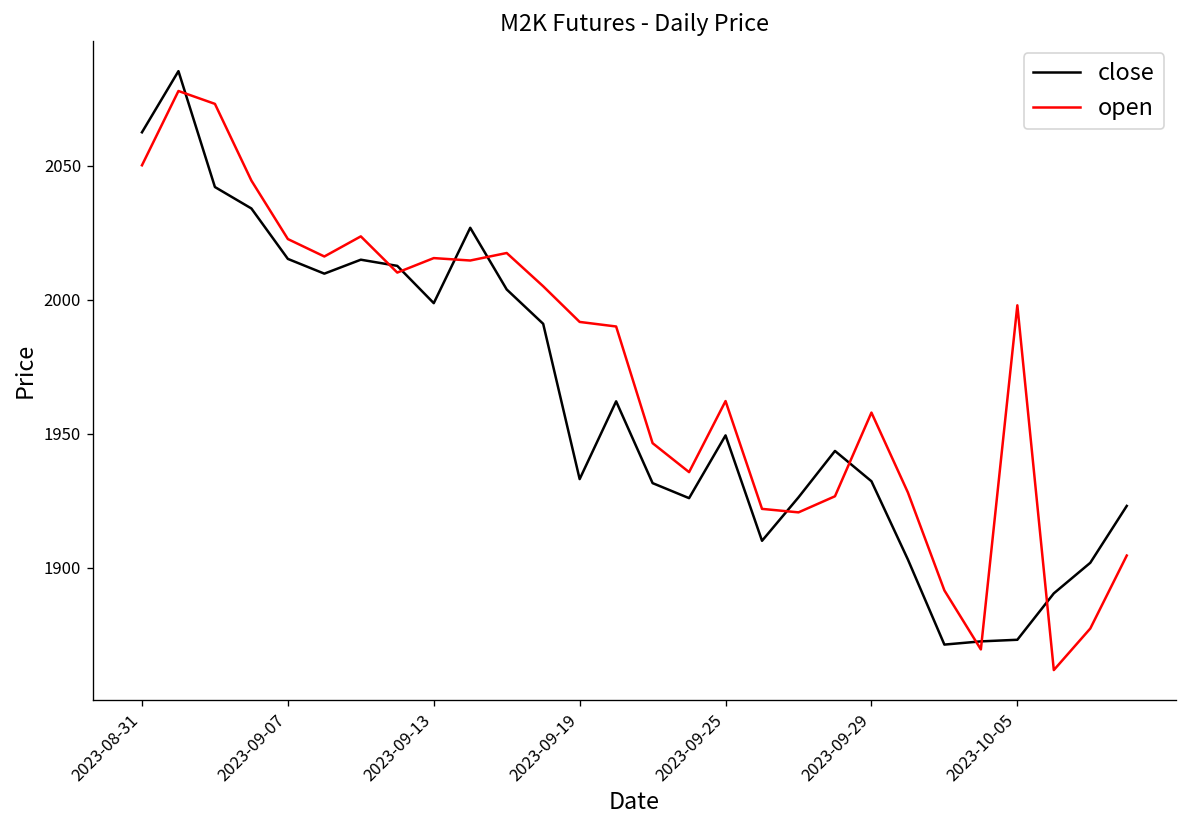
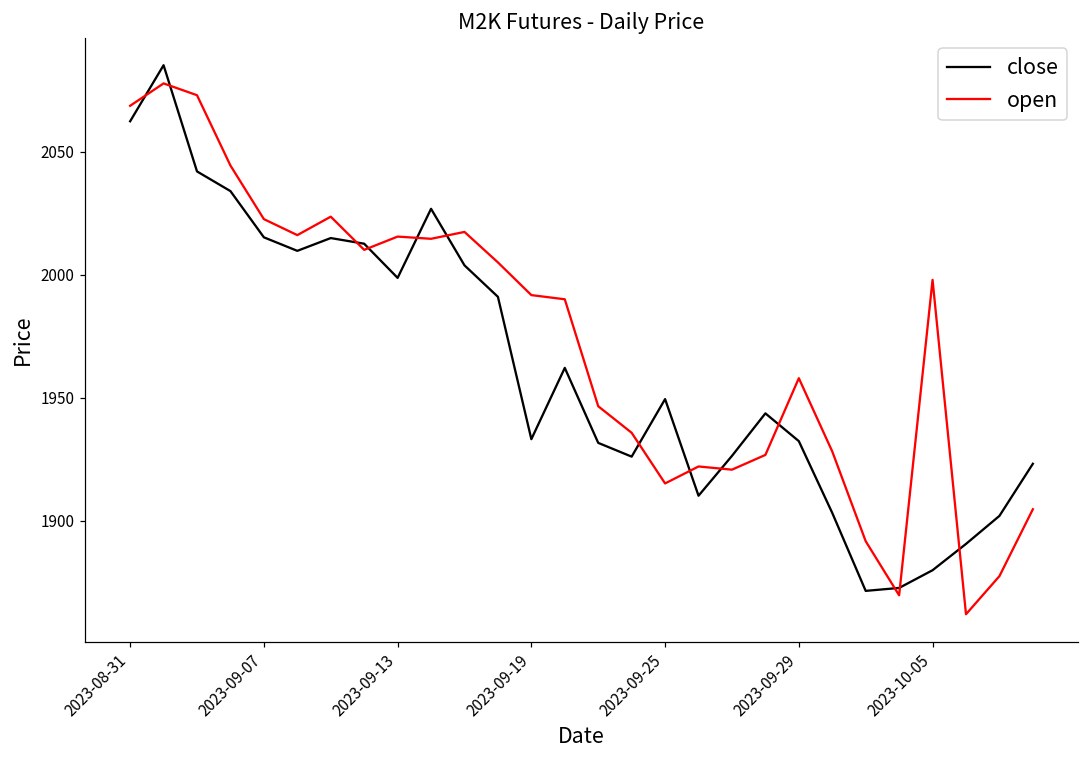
  {
    "close": {
      "2023-08-31": 2062,
      "2023-09-07": 2015,
      "2023-09-13": 1999,
      "2023-09-19": 1933,
      "2023-09-25": 1949,
      "2023-09-29": 1932,
-     "2023-10-05": 1873
+     "2023-10-05": 1880
    },
    "open": {
-     "2023-08-31": 2050,
+     "2023-08-31": 2069,
      "2023-09-07": 2023,
      "2023-09-13": 2016,
      "2023-09-19": 1992,
-     "2023-09-25": 1962,
+     "2023-09-25": 1915,
      "2023-09-29": 1958,
      "2023-10-05": 1998
    }
  }
